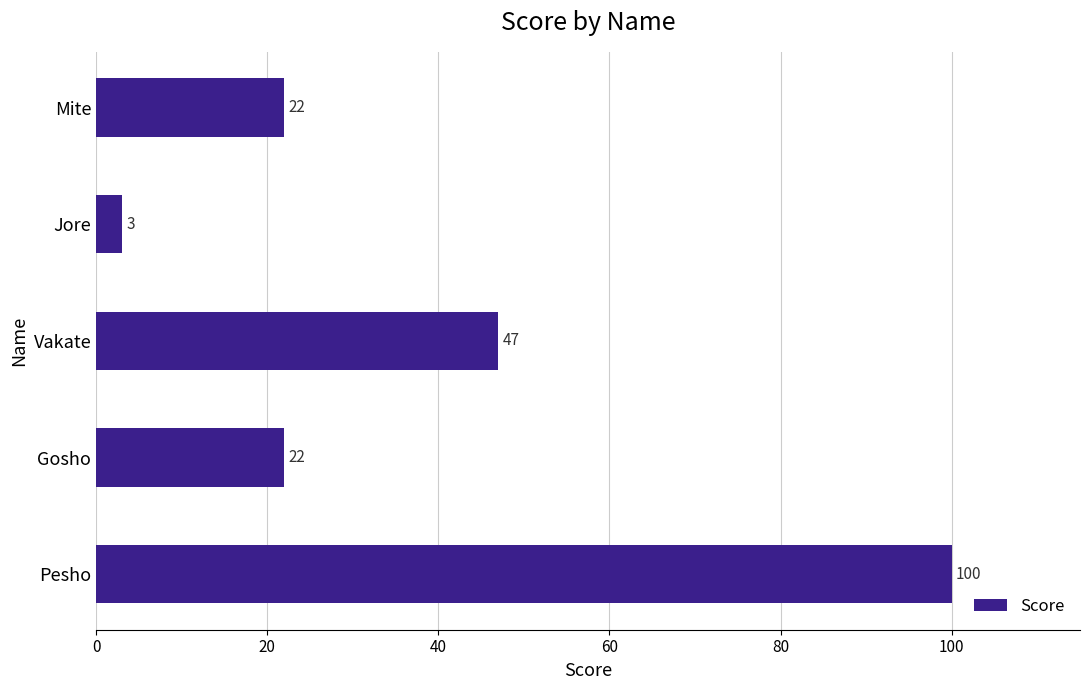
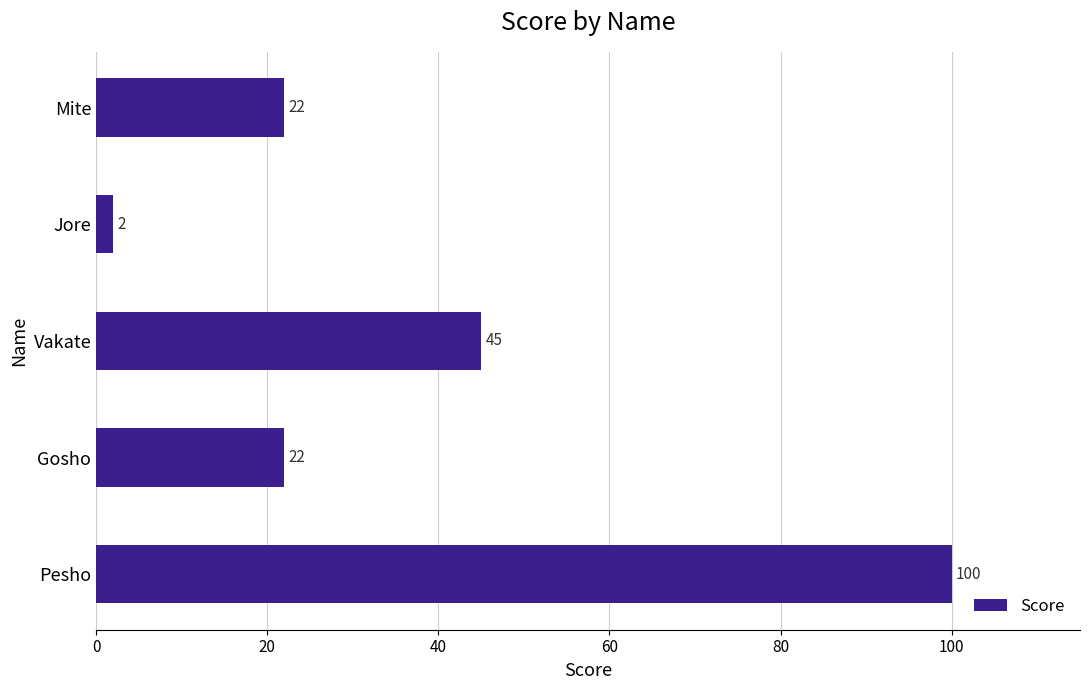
  {
    "Mite": 22,
-   "Jore": 3,
-   "Vakate": 47,
+   "Jore": 2,
+   "Vakate": 45,
    "Gosho": 22,
    "Pesho": 100
  }
